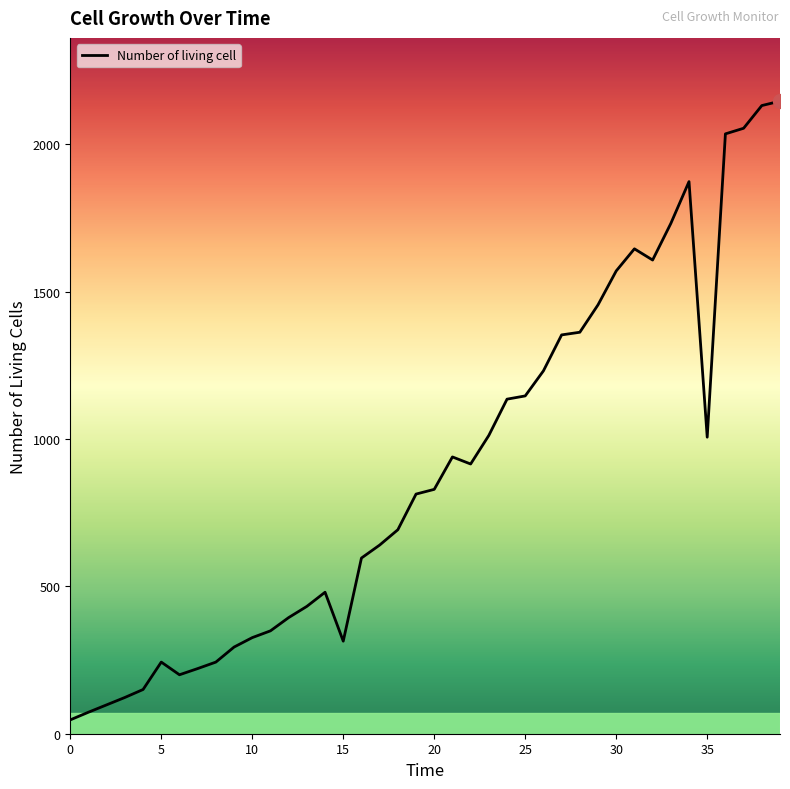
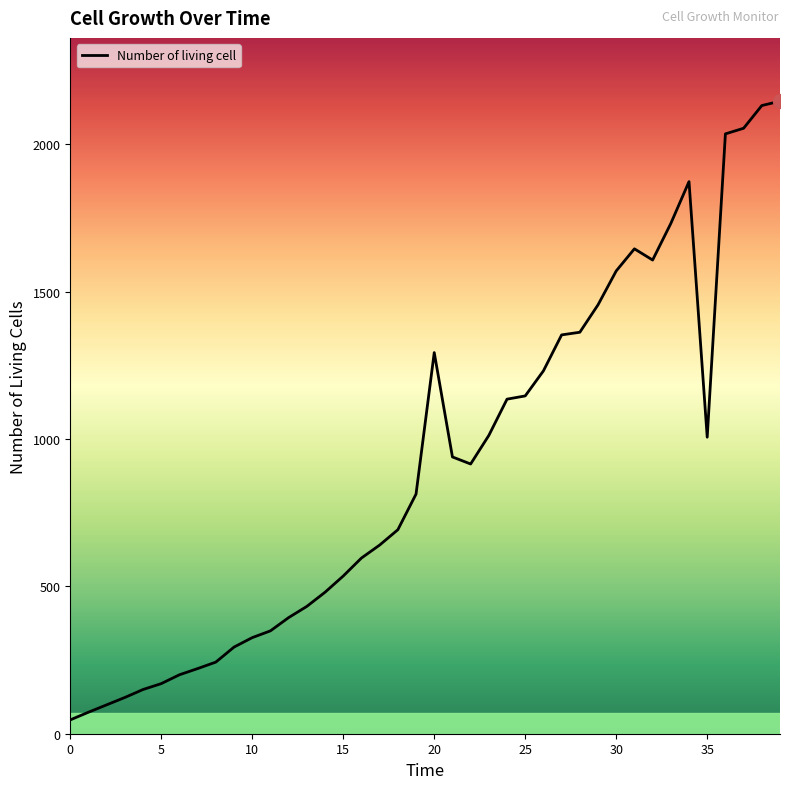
  {
    "Number of living cell": {
-     "5": 240,
+     "5": 170,
      "10": 330,
-     "15": 310,
-     "20": 830,
+     "15": 540,
+     "20": 1290,
      "25": 1150,
      "30": 1570,
      "35": 1010
    }
  }
